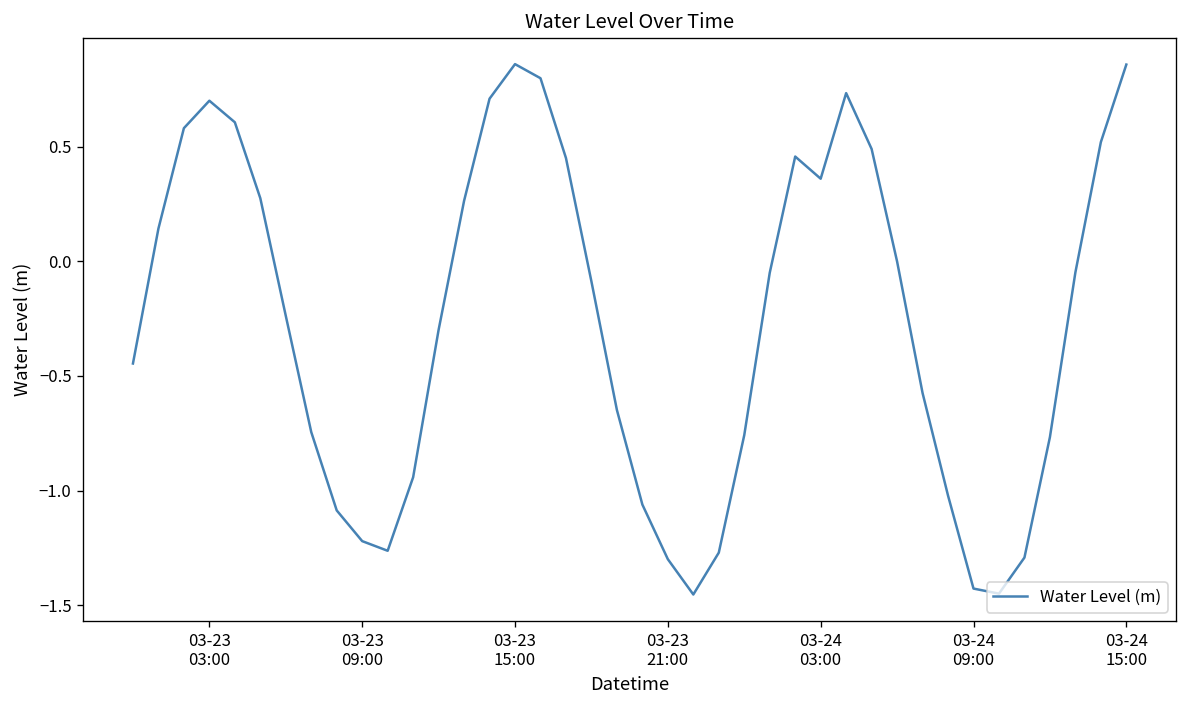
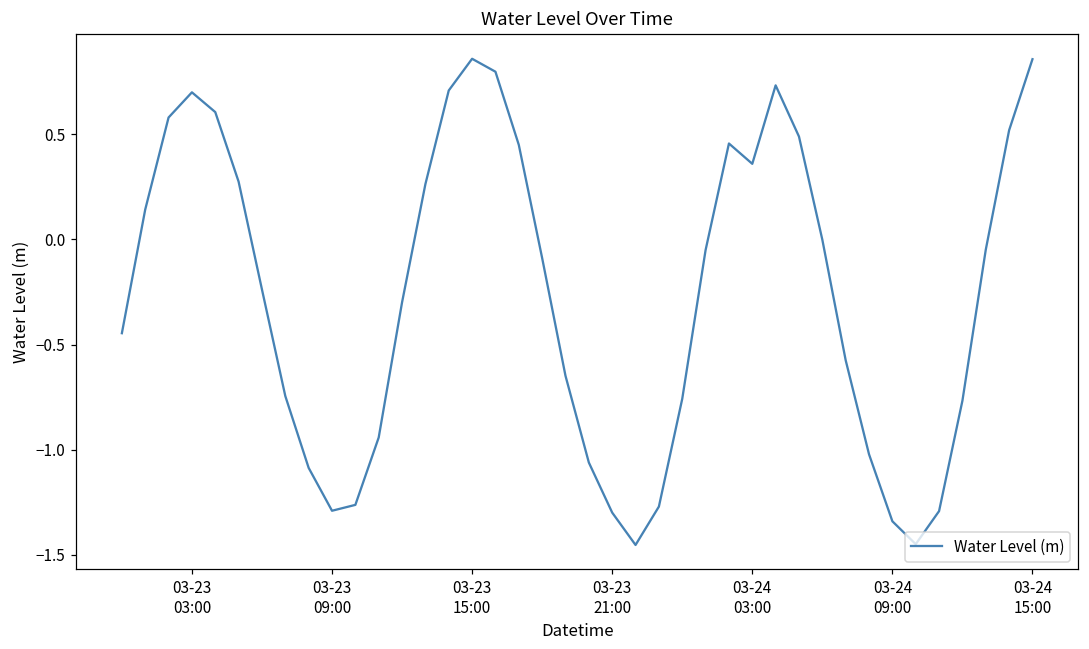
  {
    "03-23 03:00": 0.70,
-   "03-23 09:00": -1.22,
+   "03-23 09:00": -1.29,
    "03-23 15:00": 0.86,
    "03-23 21:00": -1.30,
    "03-24 03:00": 0.36,
-   "03-24 09:00": -1.43,
+   "03-24 09:00": -1.34,
    "03-24 15:00": 0.86
  }
